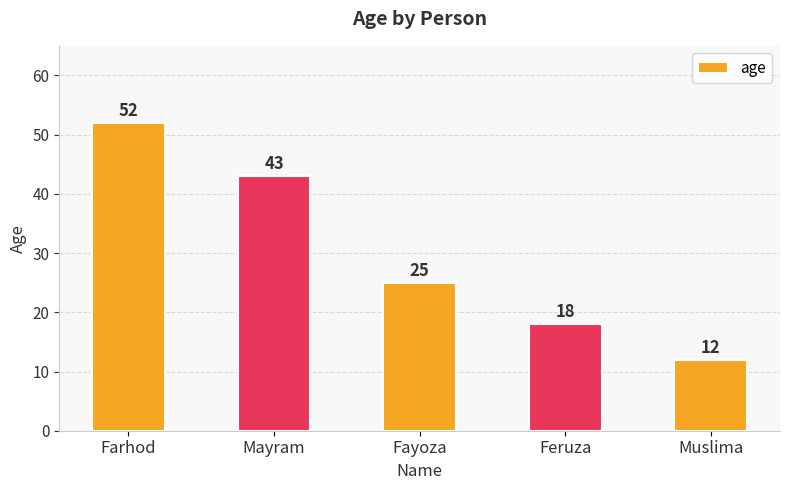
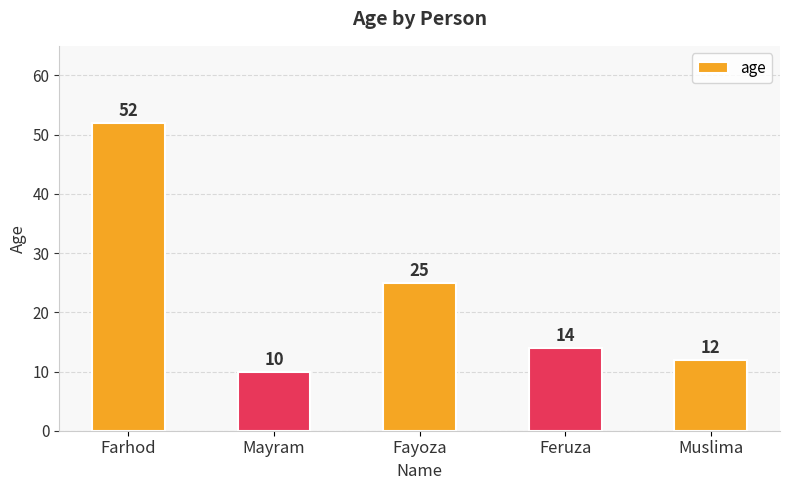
  {
    "Farhod": 52,
-   "Mayram": 43,
+   "Mayram": 10,
    "Fayoza": 25,
-   "Feruza": 18,
+   "Feruza": 14,
    "Muslima": 12
  }
